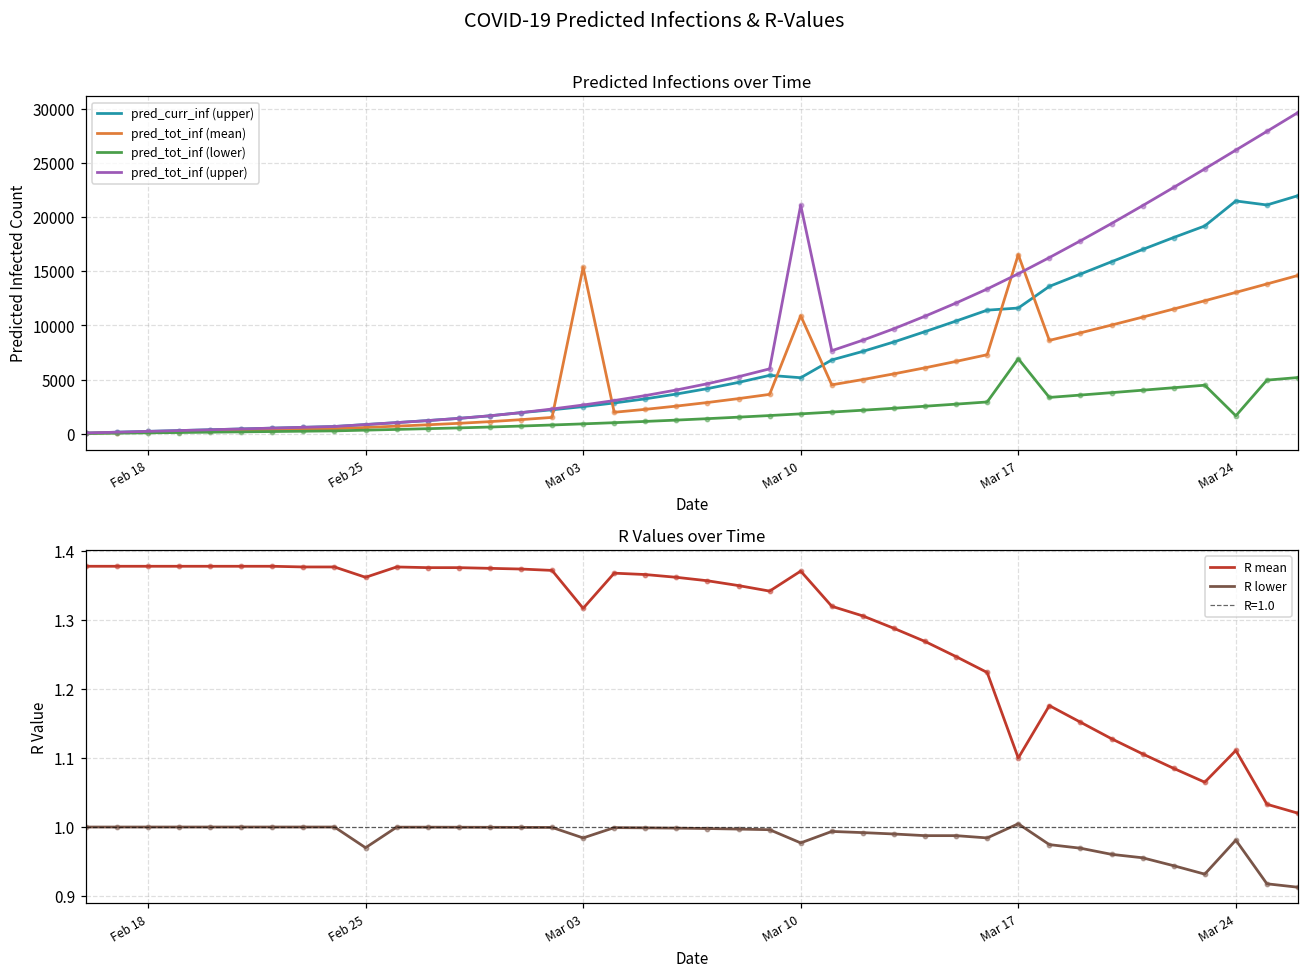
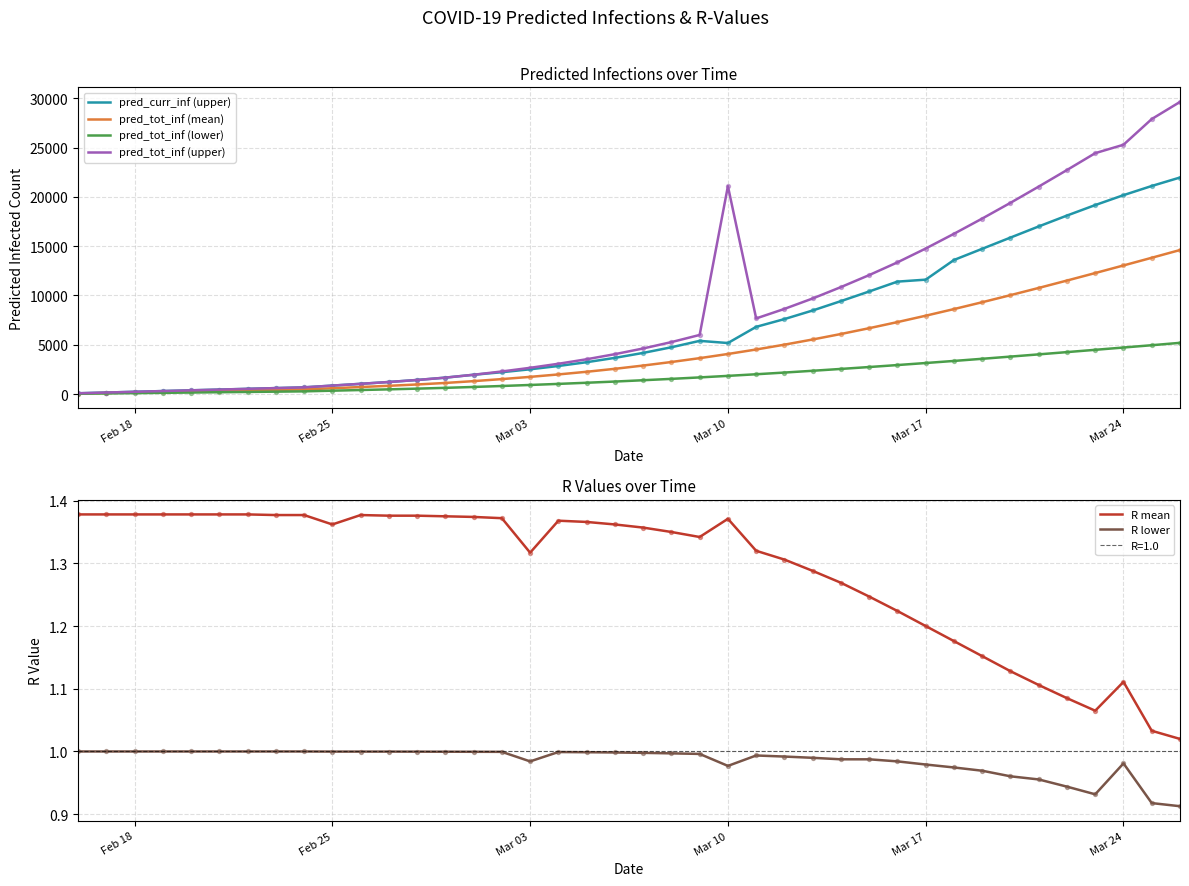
  {
    "Predicted Infections over Time": {
      "pred_curr_inf (upper)": {
        "Mar 10": 5000,
        "Mar 17": 12000,
-       "Mar 24": 21000
+       "Mar 24": 20000
      },
      "pred_tot_inf (mean)": {
-       "Mar 03": 15000,
-       "Mar 10": 11000,
-       "Mar 17": 17000,
+       "Mar 03": 2000,
+       "Mar 10": 4000,
+       "Mar 17": 8000,
        "Mar 24": 13000
      },
      "pred_tot_inf (lower)": {
        "Mar 03": 1000,
        "Mar 10": 2000,
-       "Mar 17": 7000,
-       "Mar 24": 2000
+       "Mar 17": 3000,
+       "Mar 24": 5000
      },
      "pred_tot_inf (upper)": {
        "Mar 10": 21000,
        "Mar 17": 15000,
-       "Mar 24": 26000
+       "Mar 24": 25000
      }
    },
    "R Values over Time": {
      "R mean": {
        "Feb 18": 1.38,
        "Feb 25": 1.36,
        "Mar 03": 1.32,
        "Mar 10": 1.37,
-       "Mar 17": 1.1,
+       "Mar 17": 1.2,
        "Mar 24": 1.11
      },
      "R lower": {
        "Feb 18": 1.00,
-       "Feb 25": 0.97,
+       "Feb 25": 1.00,
        "Mar 03": 0.98,
        "Mar 10": 0.98,
-       "Mar 17": 1.00,
+       "Mar 17": 0.98,
        "Mar 24": 0.98
      }
    }
  }
